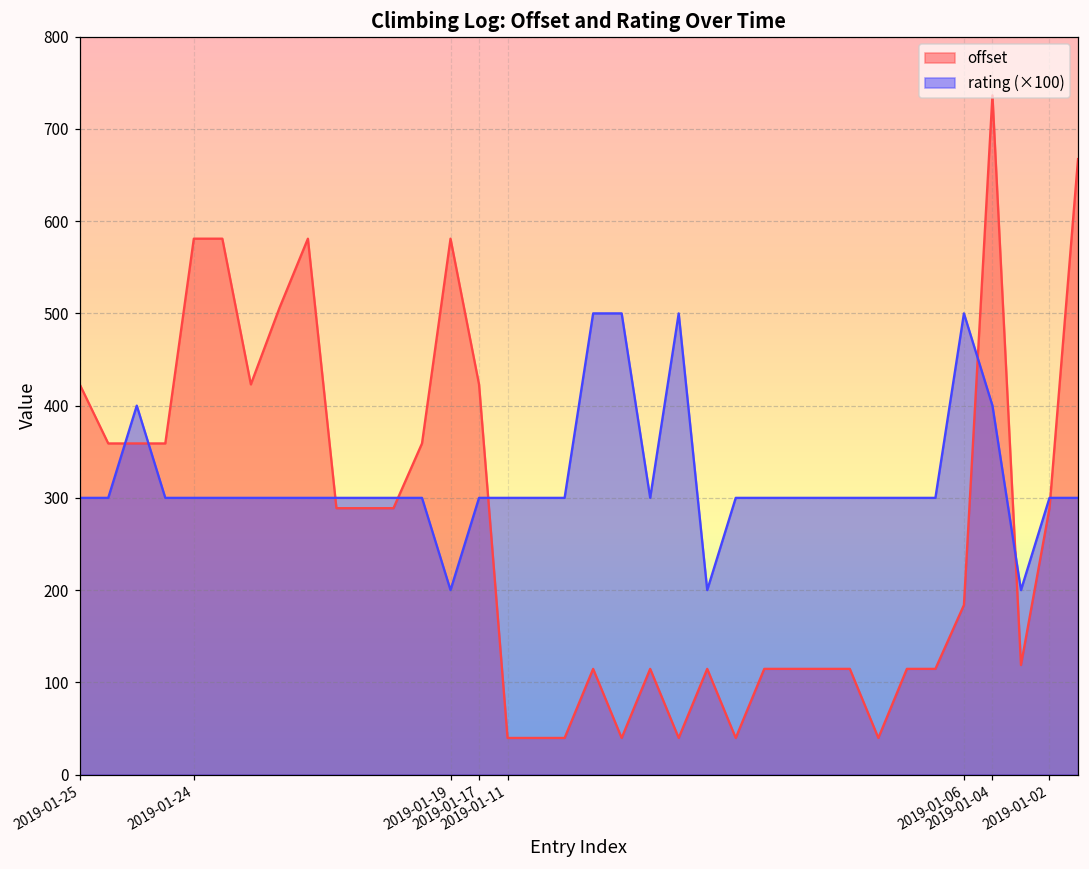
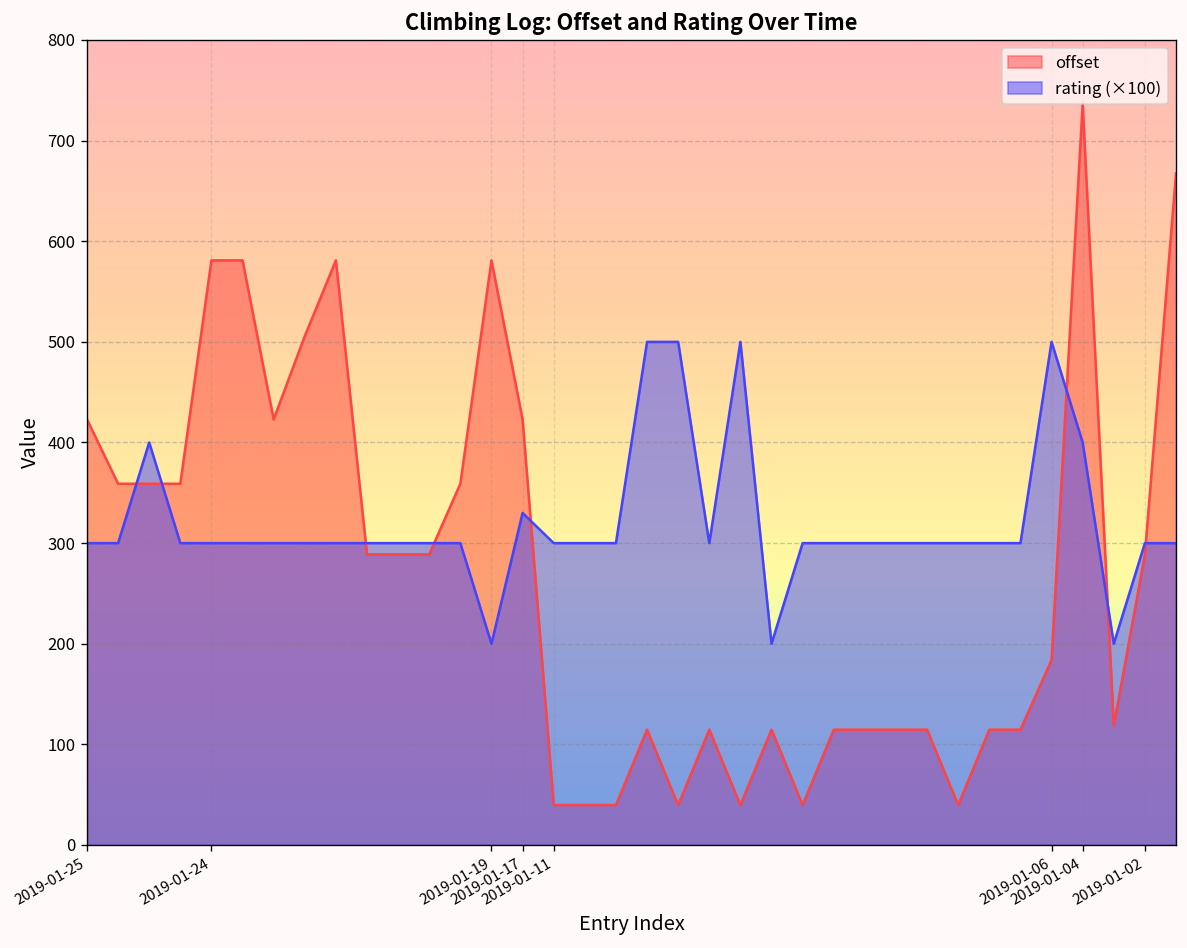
  {
    "offset": {
      "2019-01-19": 580,
      "2019-01-17": 420,
      "2019-01-06": 180
    },
    "rating (×100)": {
      "2019-01-19": 200,
-     "2019-01-17": 300,
+     "2019-01-17": 330,
      "2019-01-06": 500
    }
  }
